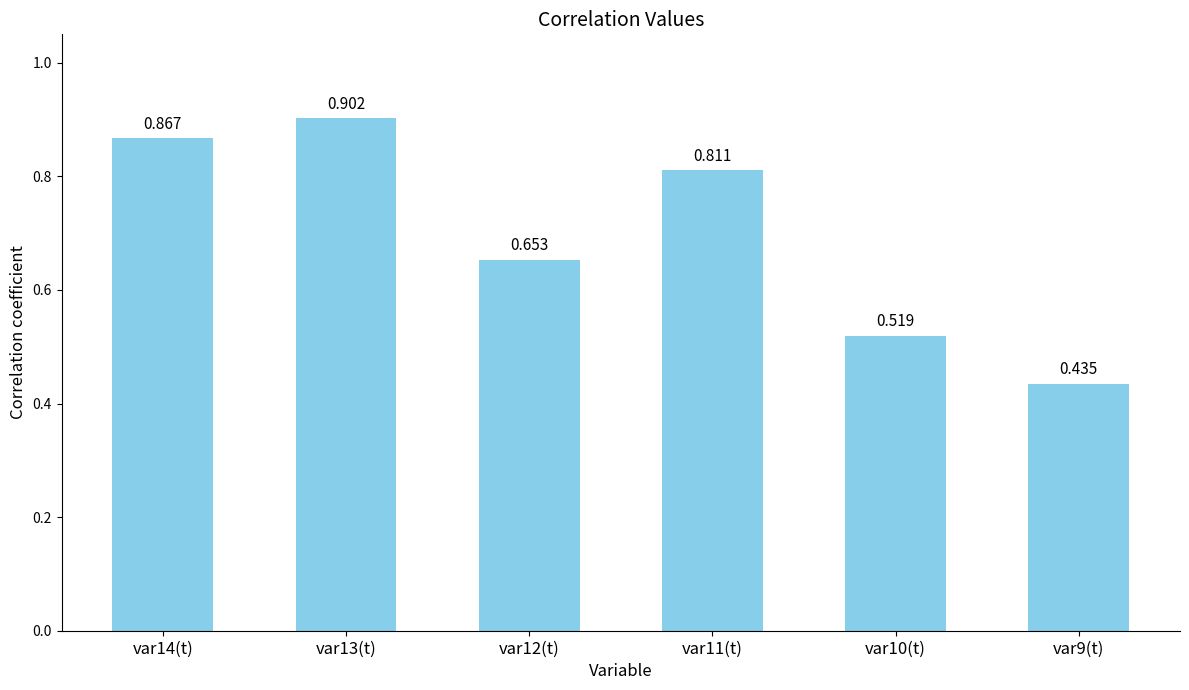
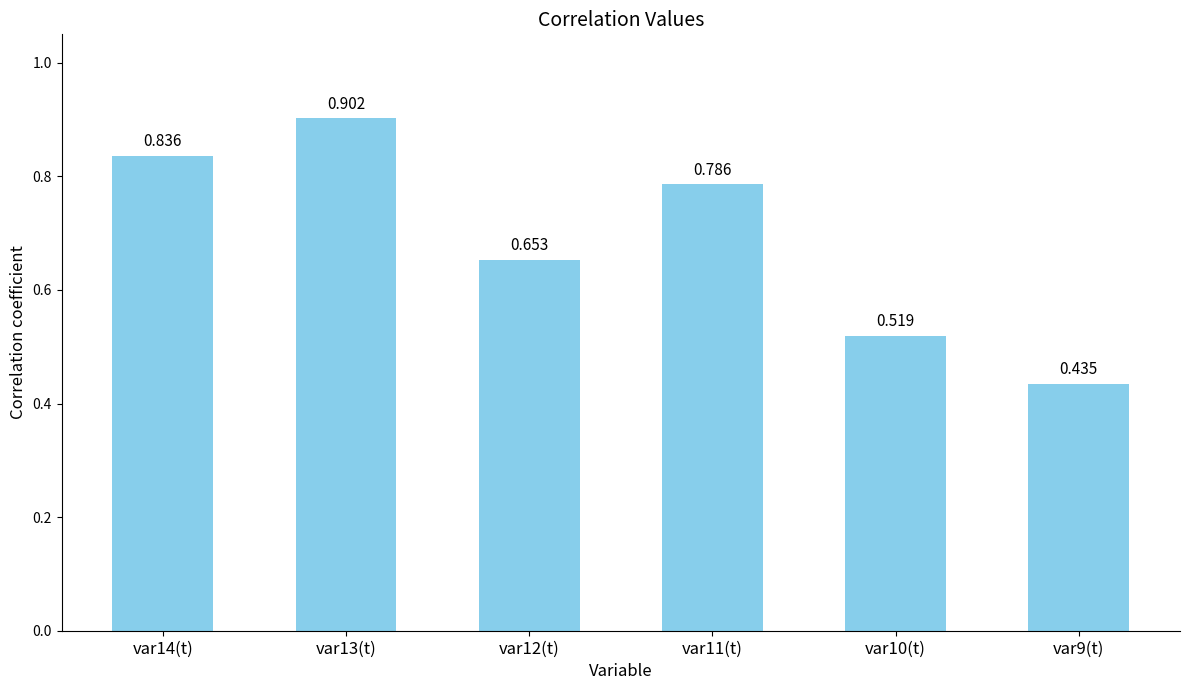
  {
-   "var14(t)": 0.867,
+   "var14(t)": 0.836,
    "var13(t)": 0.902,
    "var12(t)": 0.653,
-   "var11(t)": 0.811,
+   "var11(t)": 0.786,
    "var10(t)": 0.519,
    "var9(t)": 0.435
  }
